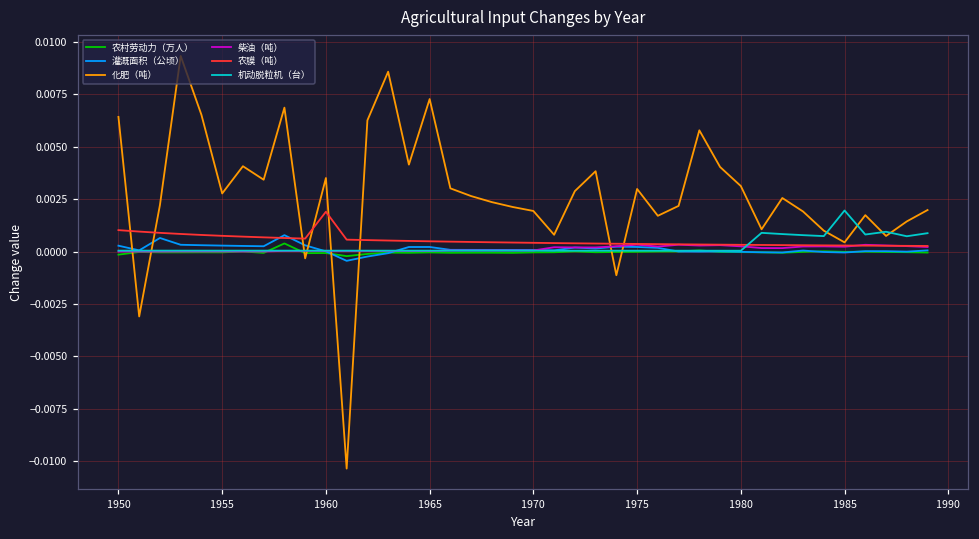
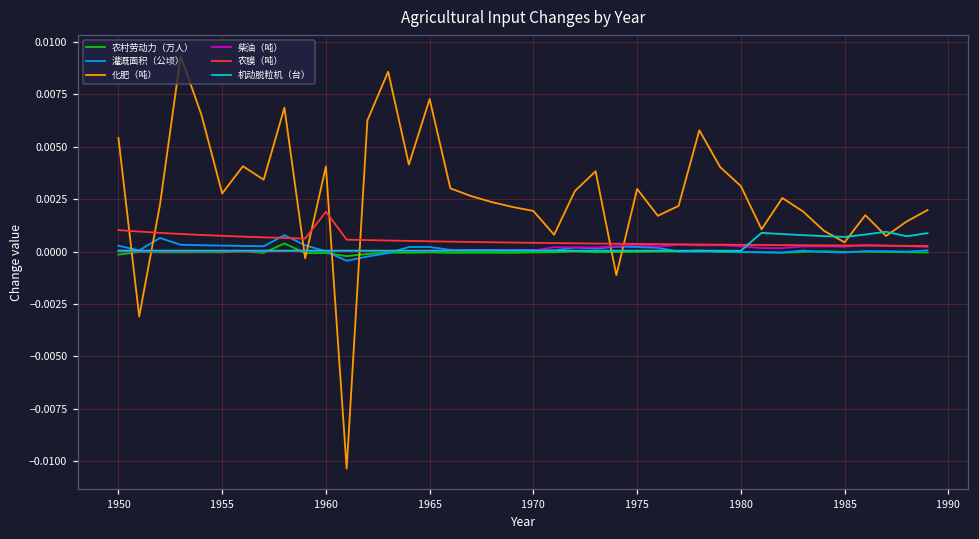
  {
    "农村劳动力（万人）": {
      "1950": -0.0001
    },
    "灌溉面积（公顷）": {
      "1950": 0.0003,
      "1955": 0.0003,
      "1965": 0.0002
    },
    "化肥（吨）": {
-     "1950": 0.0064,
+     "1950": 0.0054,
      "1955": 0.0028,
-     "1960": 0.0035,
+     "1960": 0.0041,
      "1965": 0.0073,
      "1970": 0.0019,
      "1975": 0.0030,
      "1980": 0.0031,
      "1985": 0.0004
    },
    "农膜（吨）": {
      "1950": 0.0010,
      "1955": 0.0008,
      "1960": 0.0019,
      "1965": 0.0005,
      "1970": 0.0004
    },
    "机动脱粒机（台）": {
-     "1985": 0.0020
+     "1985": 0.0007
    }
  }
